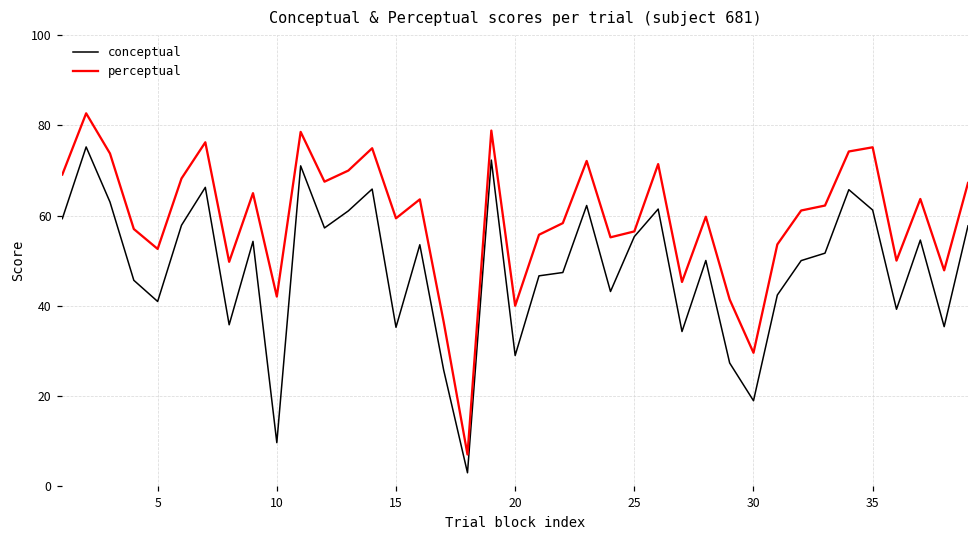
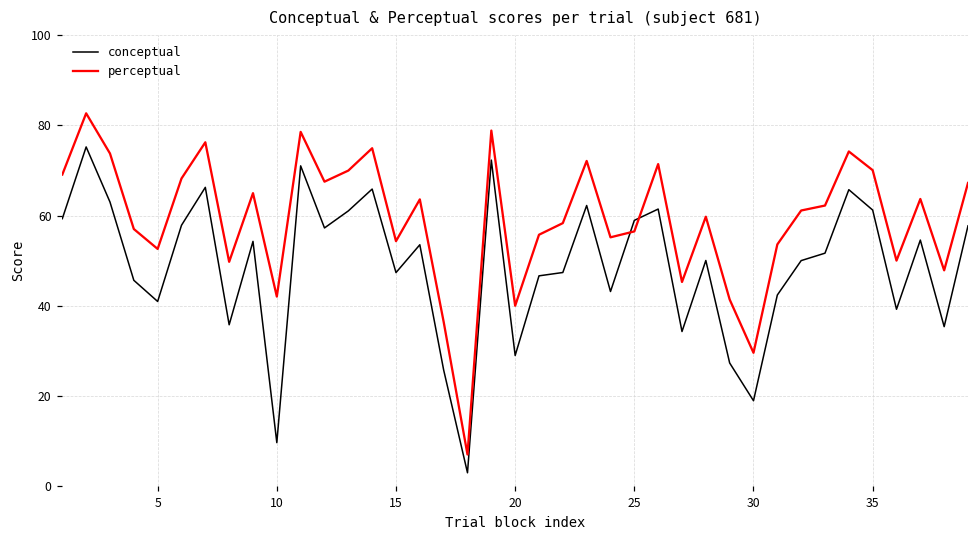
  {
    "conceptual": {
      "5": 41,
      "10": 10,
-     "15": 35,
+     "15": 47,
      "20": 29,
-     "25": 55,
+     "25": 59,
      "30": 19,
      "35": 61
    },
    "perceptual": {
      "5": 53,
      "10": 42,
-     "15": 59,
+     "15": 54,
      "20": 40,
      "25": 56,
      "30": 30,
-     "35": 75
+     "35": 70
    }
  }
